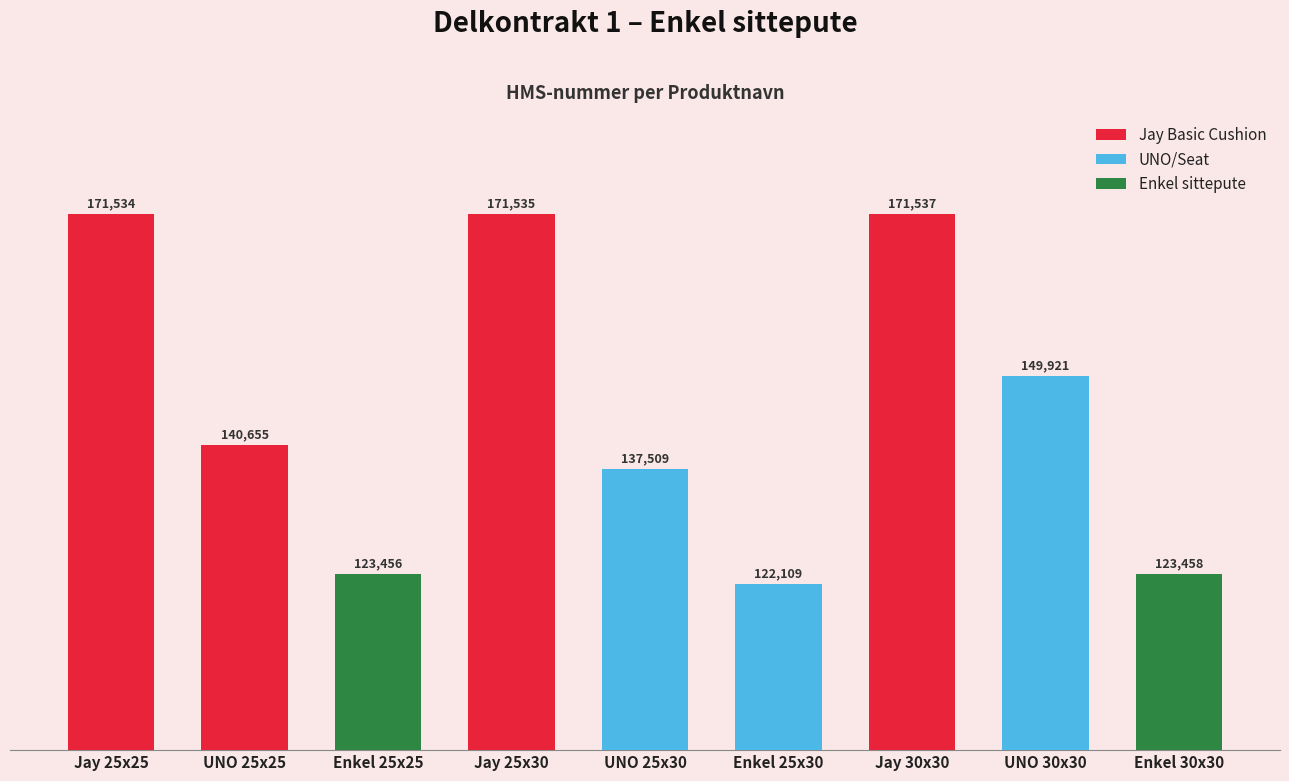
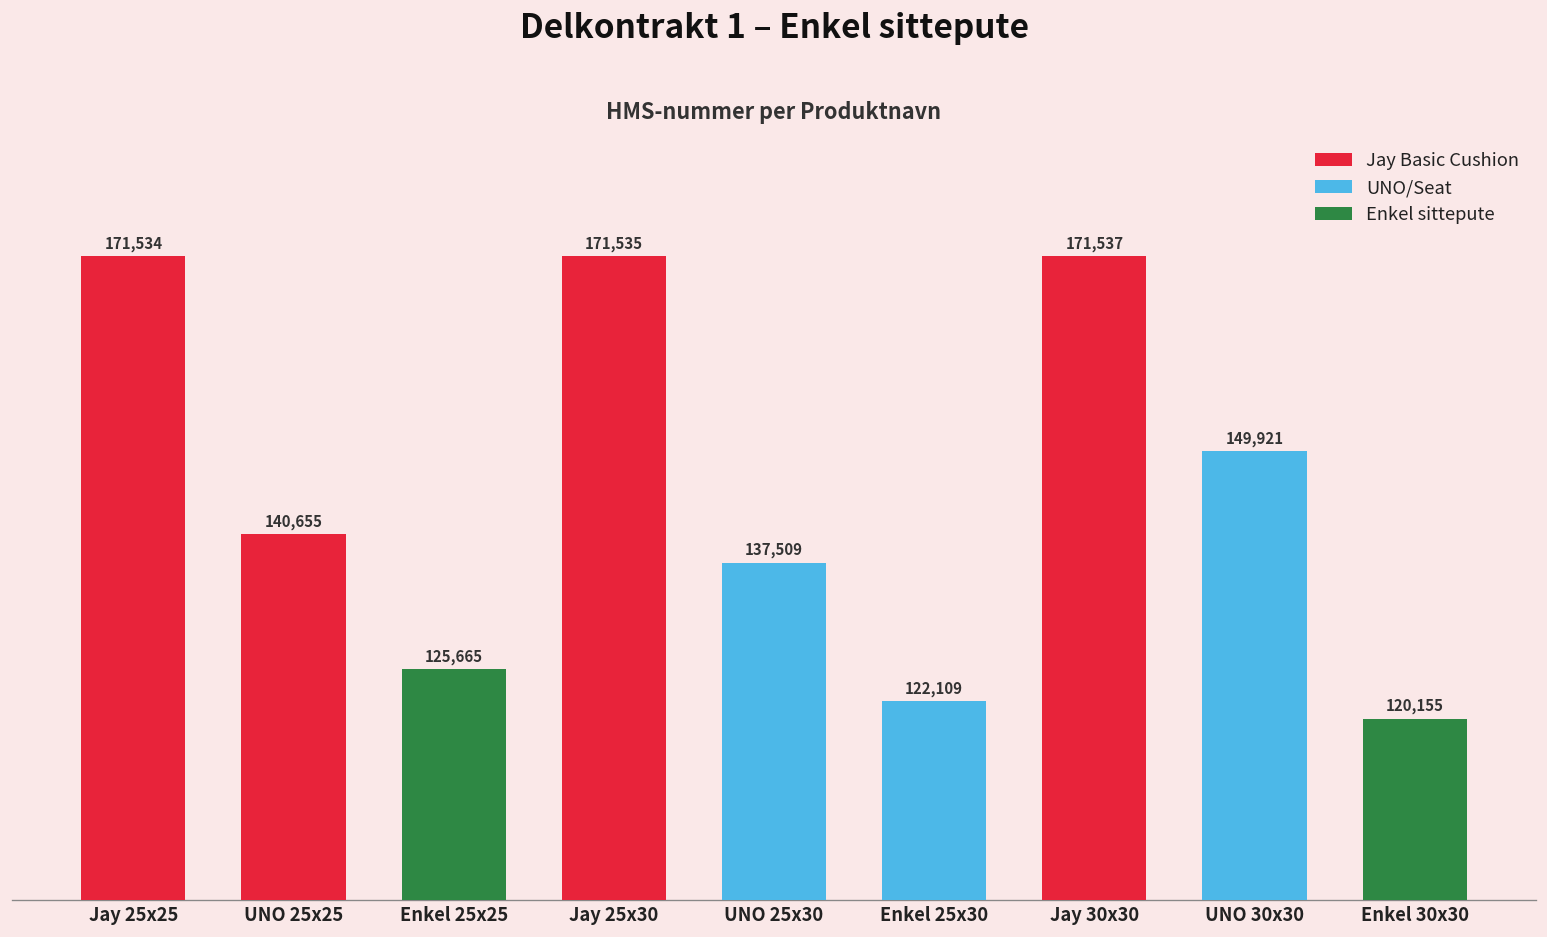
  {
    "Jay 25x25": "171,534",
    "UNO 25x25": "140,655",
-   "Enkel 25x25": "123,456",
+   "Enkel 25x25": "125,665",
    "Jay 25x30": "171,535",
    "UNO 25x30": "137,509",
    "Enkel 25x30": "122,109",
    "Jay 30x30": "171,537",
    "UNO 30x30": "149,921",
-   "Enkel 30x30": "123,458"
+   "Enkel 30x30": "120,155"
  }
